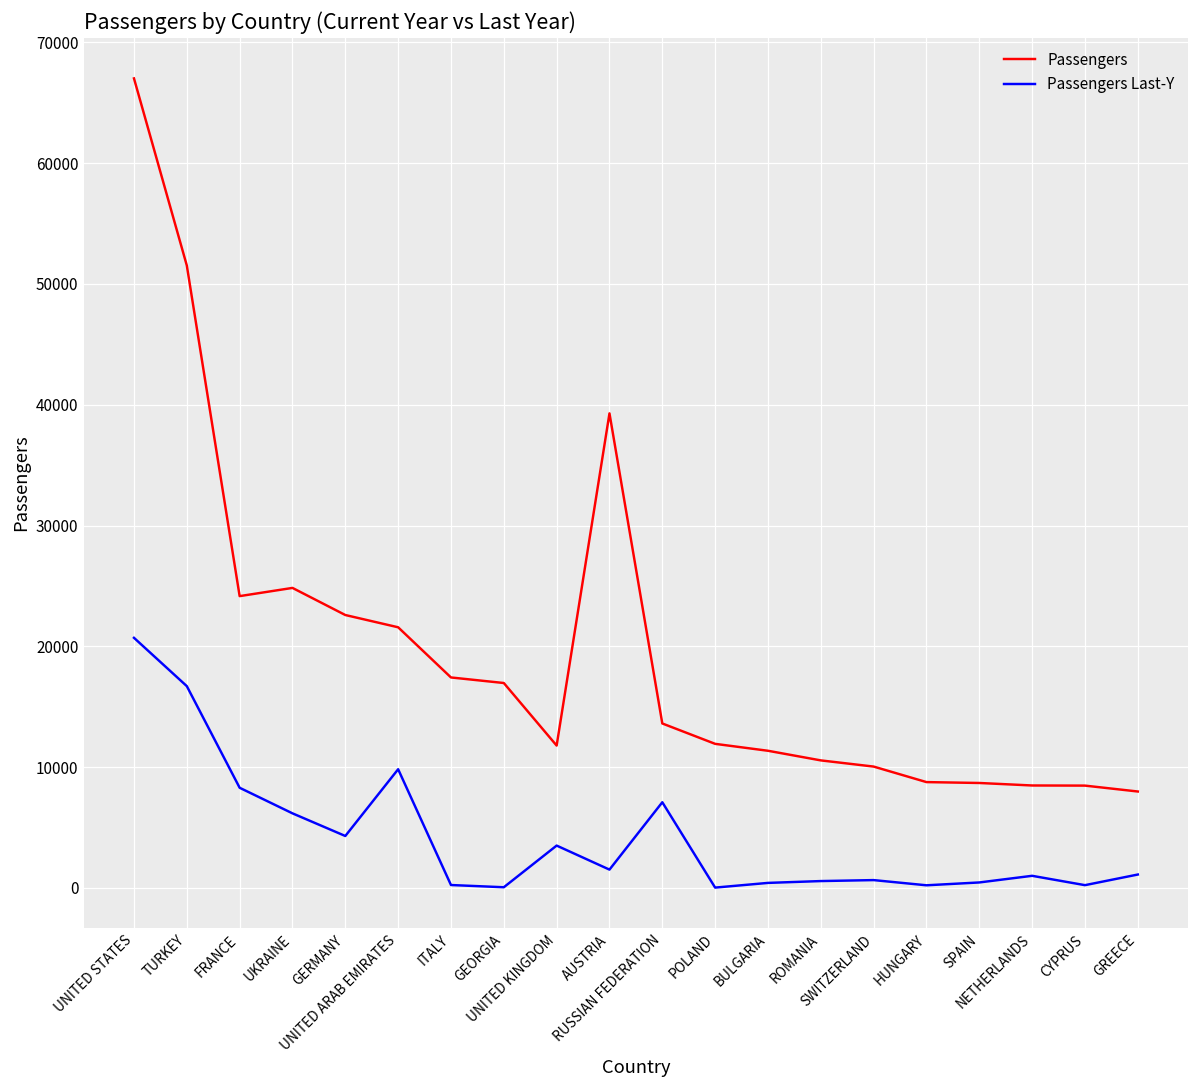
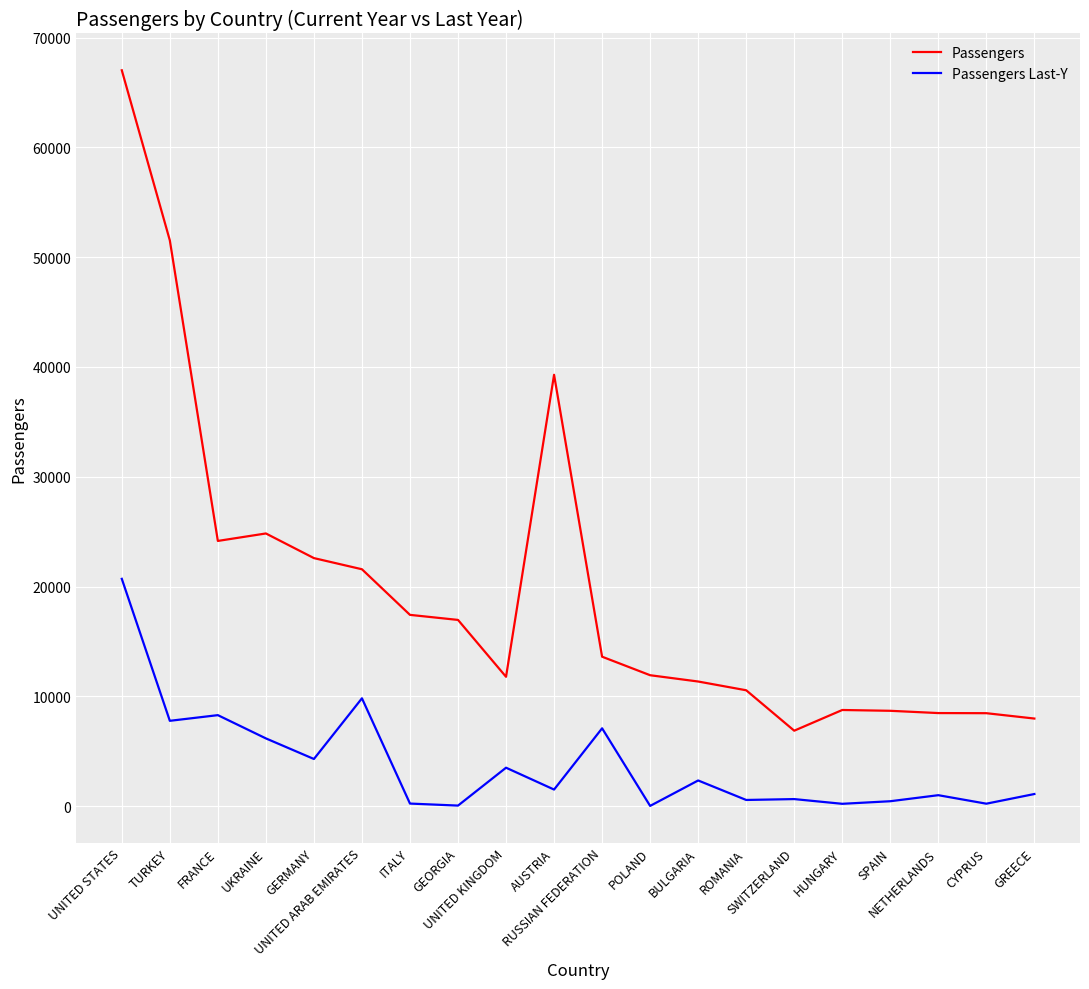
  {
    "Passengers": {
      "UNITED STATES": 67000,
      "TURKEY": 51500,
      "FRANCE": 24200,
      "UKRAINE": 24800,
      "GERMANY": 22600,
      "UNITED ARAB EMIRATES": 21600,
      "ITALY": 17400,
      "GEORGIA": 17000,
      "UNITED KINGDOM": 11800,
      "AUSTRIA": 39300,
      "RUSSIAN FEDERATION": 13600,
      "POLAND": 11900,
      "BULGARIA": 11400,
      "ROMANIA": 10600,
-     "SWITZERLAND": 10000,
+     "SWITZERLAND": 6900,
      "HUNGARY": 8800,
      "SPAIN": 8700,
      "NETHERLANDS": 8500,
      "CYPRUS": 8500,
      "GREECE": 8000
    },
    "Passengers Last-Y": {
      "UNITED STATES": 20700,
-     "TURKEY": 16700,
+     "TURKEY": 7800,
      "FRANCE": 8300,
      "UKRAINE": 6200,
      "GERMANY": 4300,
      "UNITED ARAB EMIRATES": 9800,
      "ITALY": 200,
      "GEORGIA": 100,
      "UNITED KINGDOM": 3500,
      "AUSTRIA": 1500,
      "RUSSIAN FEDERATION": 7100,
      "POLAND": 0,
-     "BULGARIA": 400,
+     "BULGARIA": 2300,
      "ROMANIA": 600,
      "SWITZERLAND": 600,
      "HUNGARY": 200,
      "SPAIN": 400,
      "NETHERLANDS": 1000,
      "CYPRUS": 200,
      "GREECE": 1100
    }
  }
